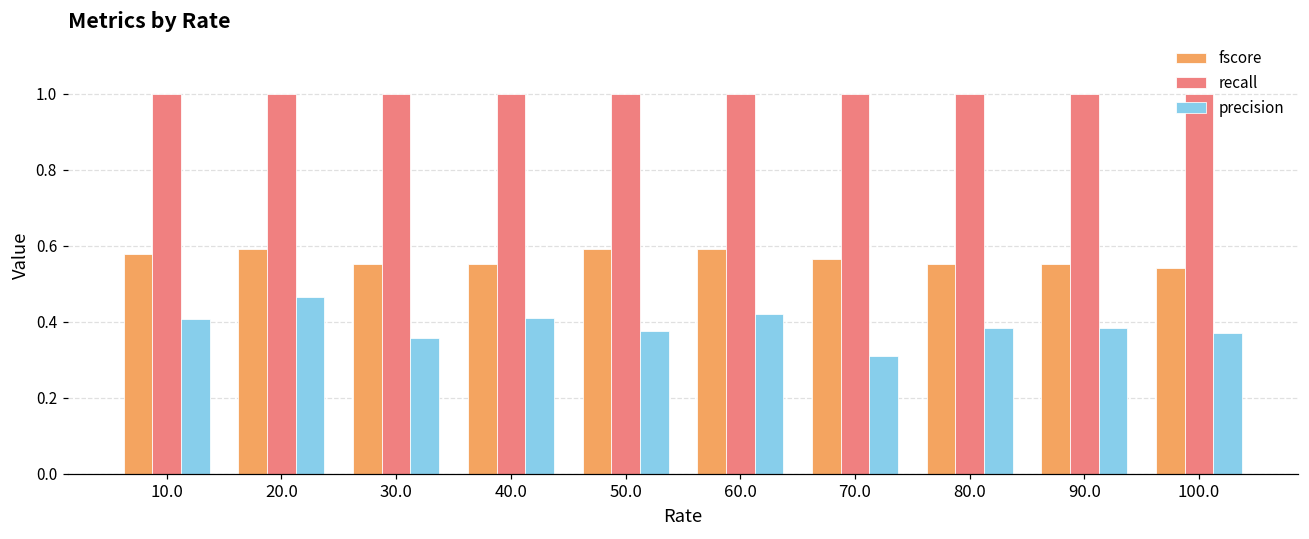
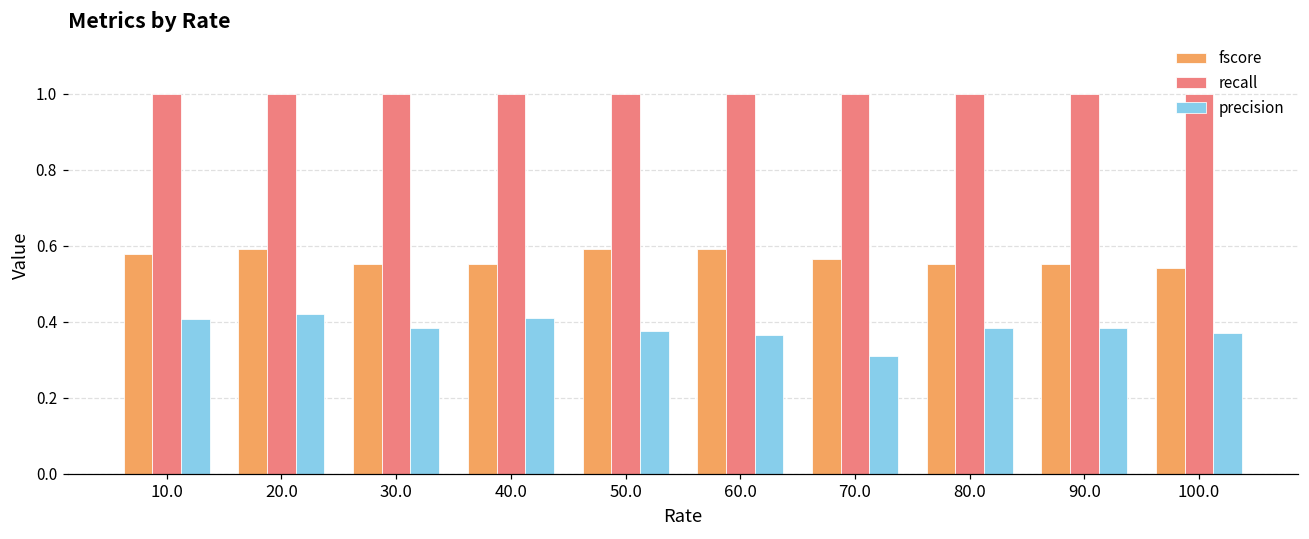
  {
    "precision": {
      "10.0": 0.41,
-     "20.0": 0.46,
-     "30.0": 0.36,
+     "20.0": 0.42,
+     "30.0": 0.38,
      "40.0": 0.41,
      "50.0": 0.38,
-     "60.0": 0.42,
+     "60.0": 0.37,
      "70.0": 0.31,
      "80.0": 0.38,
      "90.0": 0.38,
      "100.0": 0.37
    }
  }
